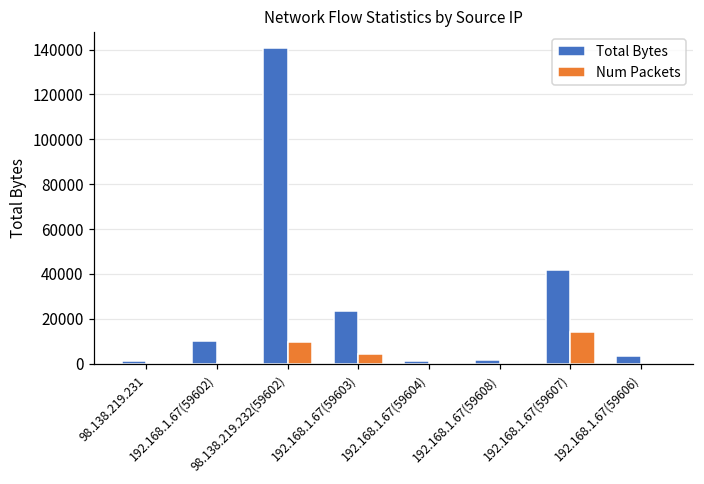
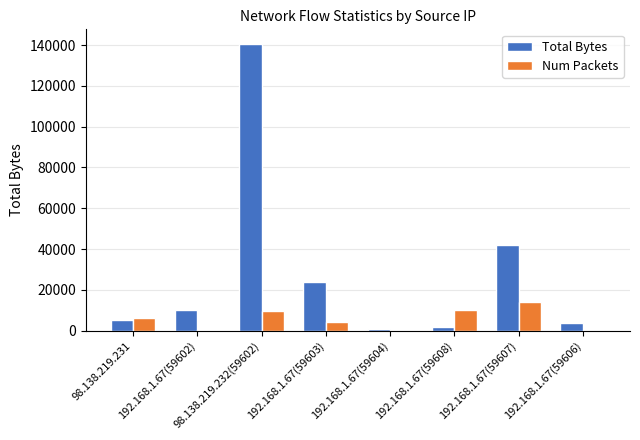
  {
    "Total Bytes": {
-     "98.138.219.231": 1000,
+     "98.138.219.231": 5000,
      "192.168.1.67(59602)": 10000,
      "98.138.219.232(59602)": 141000,
      "192.168.1.67(59603)": 24000,
      "192.168.1.67(59608)": 2000,
      "192.168.1.67(59607)": 42000,
      "192.168.1.67(59606)": 4000
    },
    "Num Packets": {
-     "98.138.219.231": 0,
+     "98.138.219.231": 6000,
      "98.138.219.232(59602)": 10000,
      "192.168.1.67(59603)": 4000,
-     "192.168.1.67(59608)": 0,
+     "192.168.1.67(59608)": 10000,
      "192.168.1.67(59607)": 14000
    }
  }
